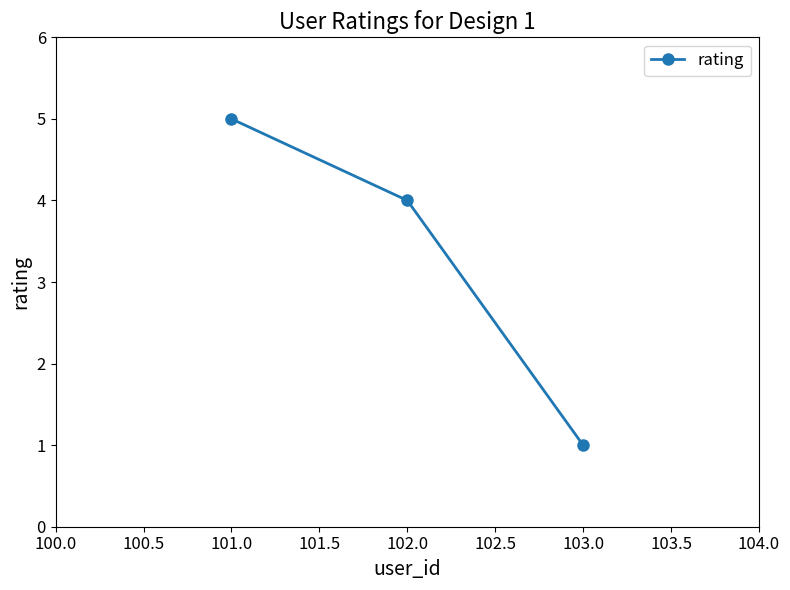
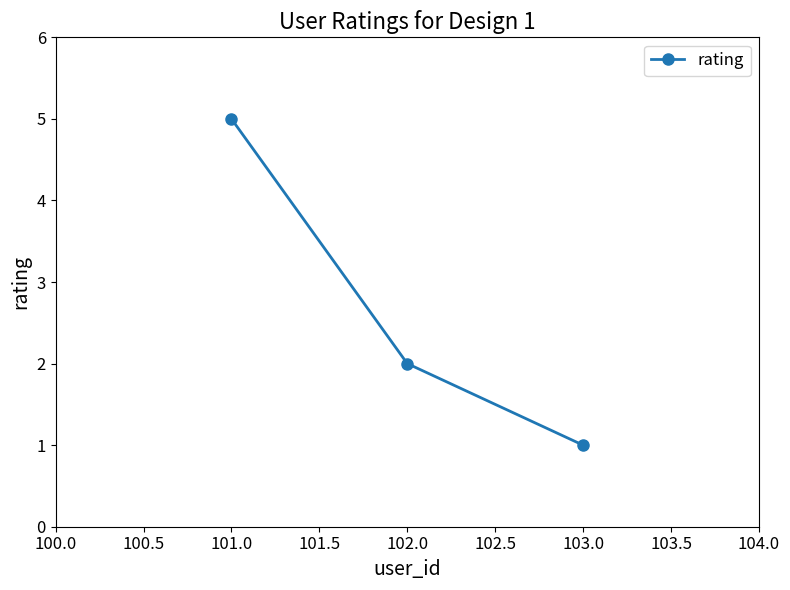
  {
    "101.0": 5,
-   "102.0": 4,
+   "102.0": 2,
    "103.0": 1
  }
